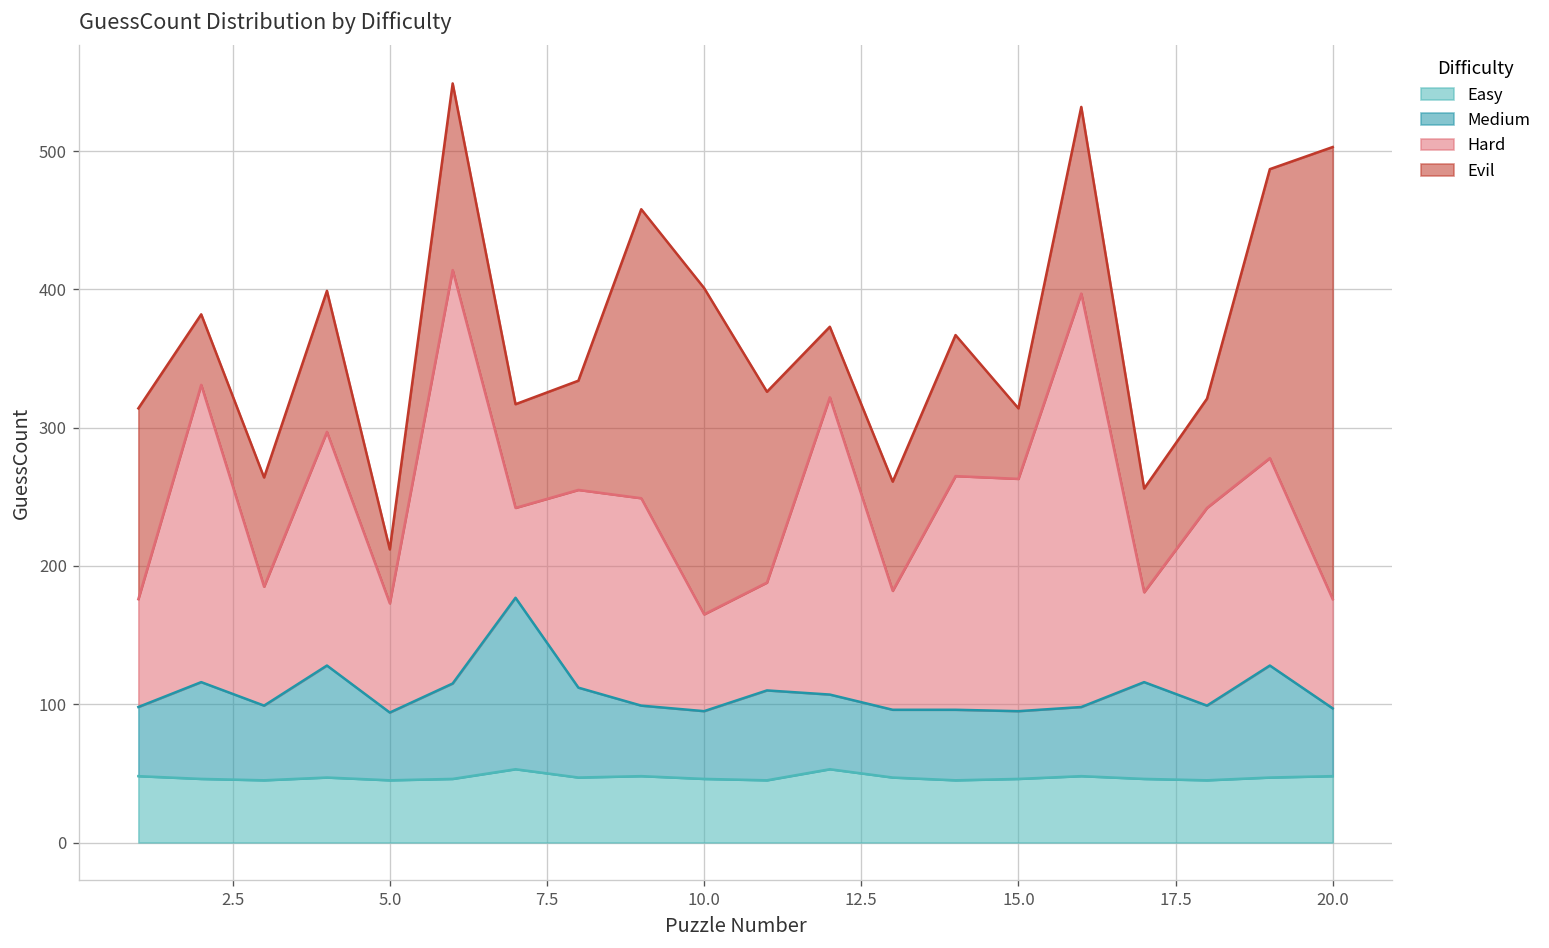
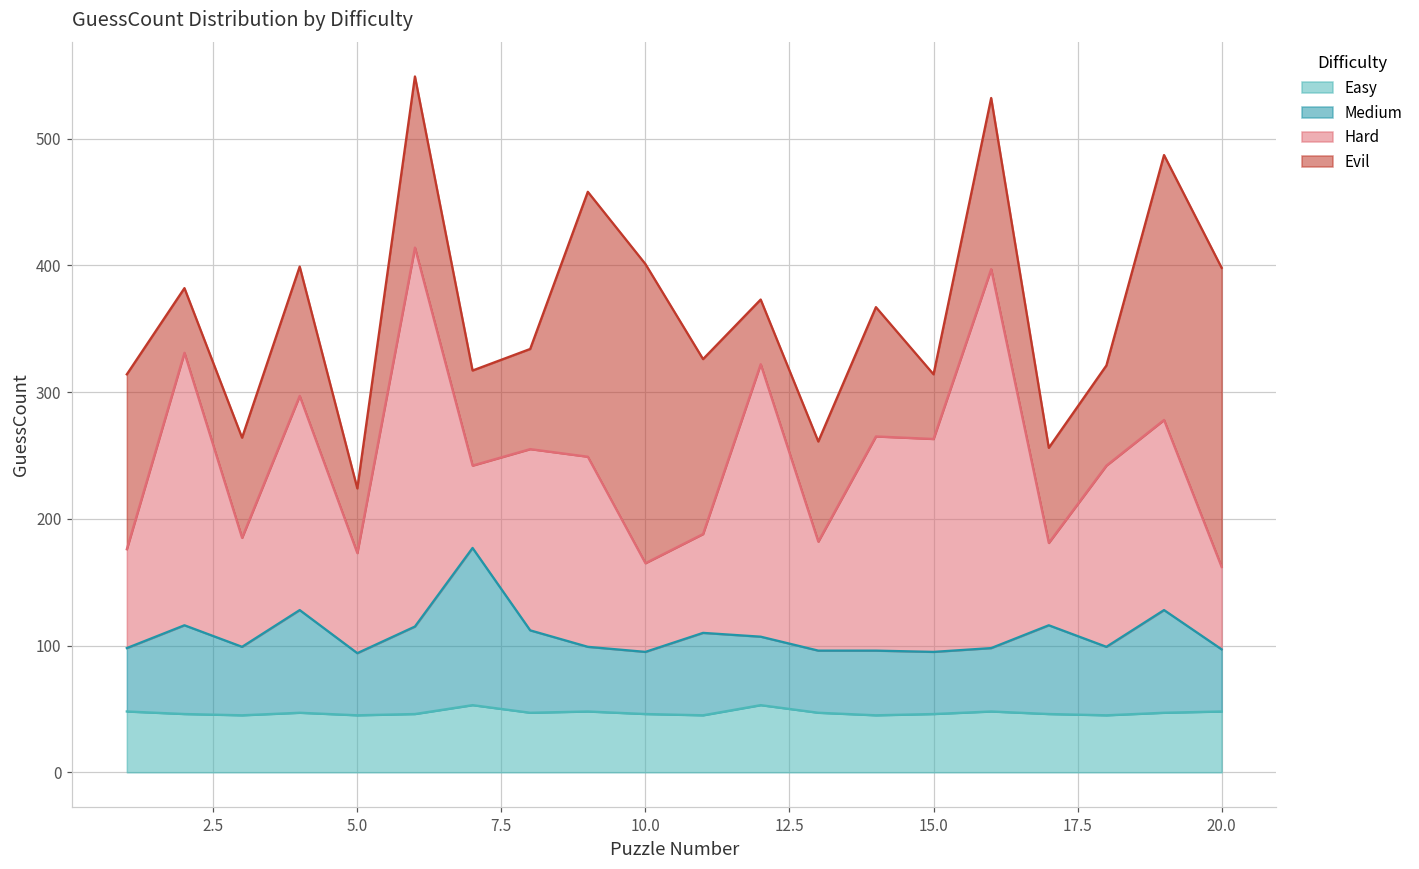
  {
    "Hard": {
      "5.0": 79,
      "10.0": 70,
      "15.0": 168,
-     "20.0": 79
+     "20.0": 65
    },
    "Evil": {
-     "5.0": 39,
+     "5.0": 51,
      "10.0": 236,
      "15.0": 51,
-     "20.0": 327
+     "20.0": 236
    }
  }
